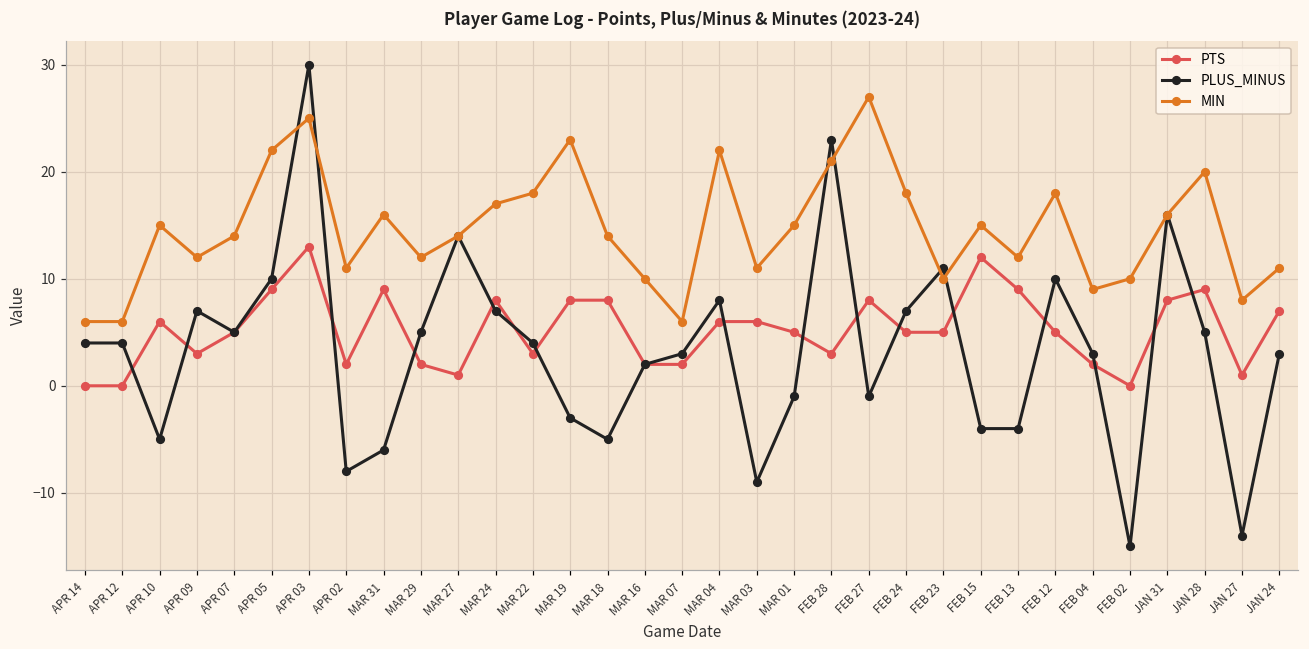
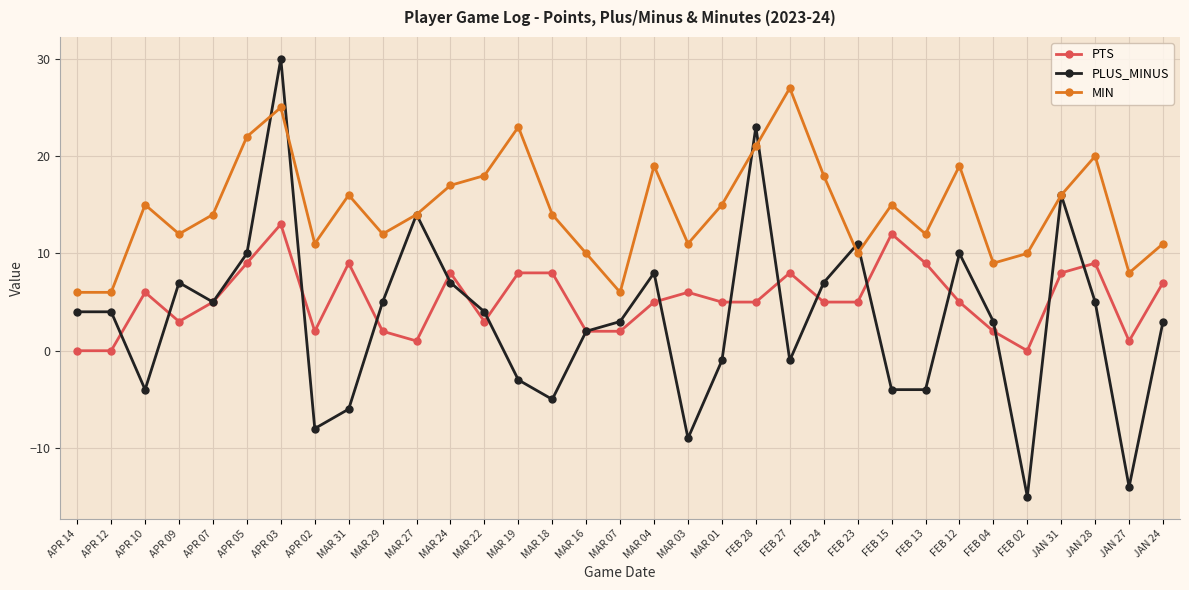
  {
    "PTS": {
      "APR 14": 0,
      "APR 12": 0,
      "APR 10": 6,
      "APR 09": 3,
      "APR 05": 9,
      "APR 03": 13,
      "APR 02": 2,
      "MAR 31": 9,
      "MAR 29": 2,
      "MAR 27": 1,
      "MAR 24": 8,
      "MAR 22": 3,
      "MAR 19": 8,
      "MAR 18": 8,
      "MAR 07": 2,
-     "MAR 04": 6,
+     "MAR 04": 5,
      "MAR 03": 6,
      "MAR 01": 5,
-     "FEB 28": 3,
+     "FEB 28": 5,
      "FEB 27": 8,
      "FEB 24": 5,
      "FEB 23": 5,
      "FEB 15": 12,
      "FEB 13": 9,
      "FEB 12": 5,
      "FEB 04": 2,
      "FEB 02": 0,
      "JAN 31": 8,
      "JAN 28": 9,
      "JAN 27": 1,
      "JAN 24": 7
    },
    "PLUS_MINUS": {
      "APR 14": 4,
      "APR 12": 4,
-     "APR 10": -5,
+     "APR 10": -4,
      "APR 09": 7,
      "APR 05": 10,
      "APR 03": 30,
      "APR 02": -8,
      "MAR 31": -6,
      "MAR 29": 5,
      "MAR 24": 7,
      "MAR 22": 4,
      "MAR 19": -3,
      "MAR 18": -5,
      "MAR 07": 3,
      "MAR 04": 8,
      "MAR 03": -9,
      "MAR 01": -1,
      "FEB 28": 23,
      "FEB 27": -1,
      "FEB 24": 7,
      "FEB 23": 11,
      "FEB 15": -4,
      "FEB 13": -4,
      "FEB 12": 10,
      "FEB 04": 3,
      "FEB 02": -15,
      "JAN 28": 5,
      "JAN 27": -14,
      "JAN 24": 3
    },
    "MIN": {
      "APR 14": 6,
      "APR 12": 6,
      "APR 10": 15,
      "APR 09": 12,
      "APR 07": 14,
      "APR 05": 22,
      "APR 03": 25,
      "APR 02": 11,
      "MAR 31": 16,
      "MAR 29": 12,
      "MAR 24": 17,
      "MAR 22": 18,
      "MAR 19": 23,
      "MAR 18": 14,
      "MAR 16": 10,
      "MAR 07": 6,
-     "MAR 04": 22,
+     "MAR 04": 19,
      "MAR 03": 11,
      "MAR 01": 15,
      "FEB 28": 21,
      "FEB 27": 27,
      "FEB 24": 18,
      "FEB 23": 10,
      "FEB 15": 15,
      "FEB 13": 12,
-     "FEB 12": 18,
+     "FEB 12": 19,
      "FEB 04": 9,
      "FEB 02": 10,
      "JAN 28": 20,
      "JAN 27": 8,
      "JAN 24": 11
    }
  }
